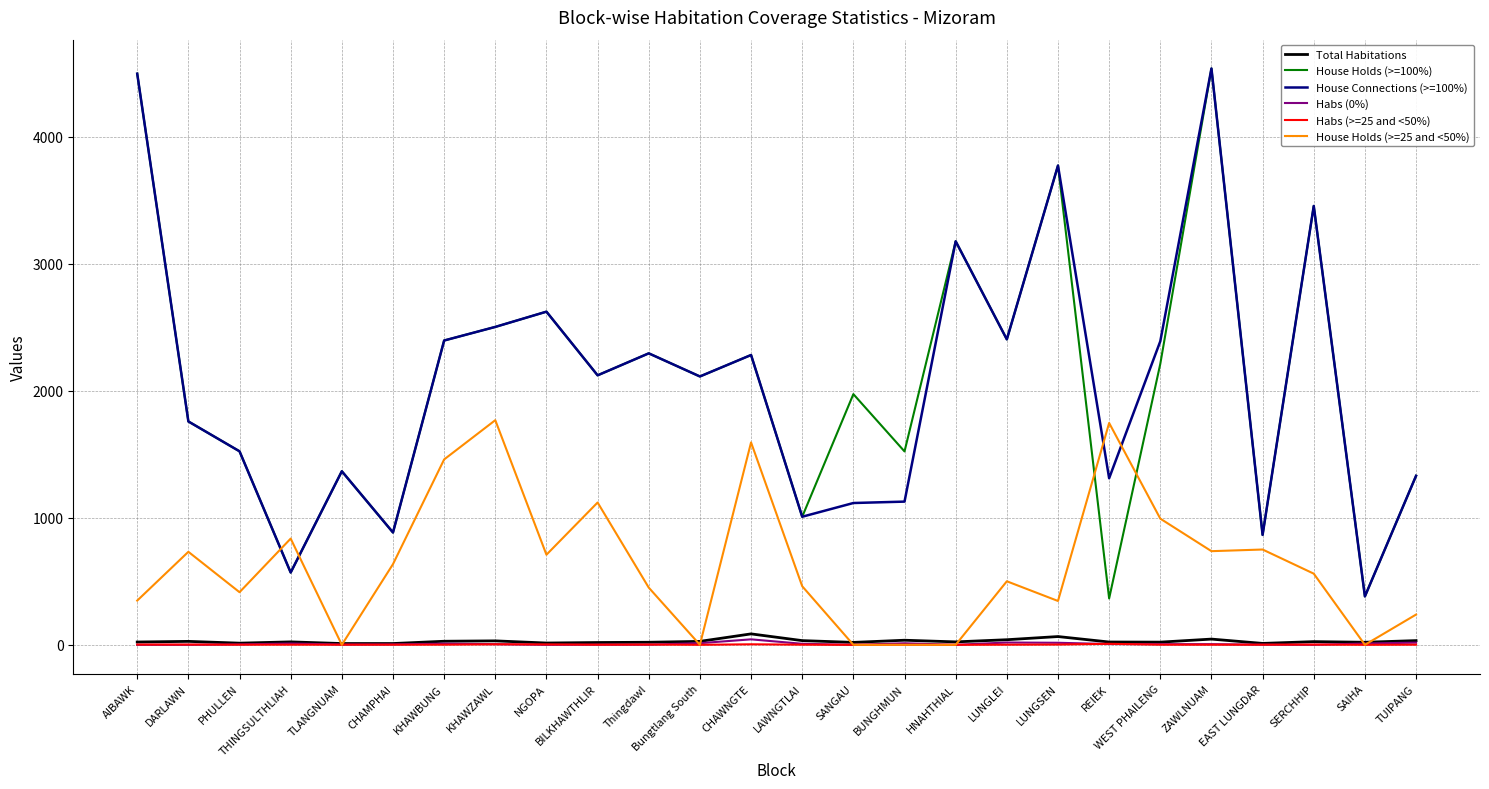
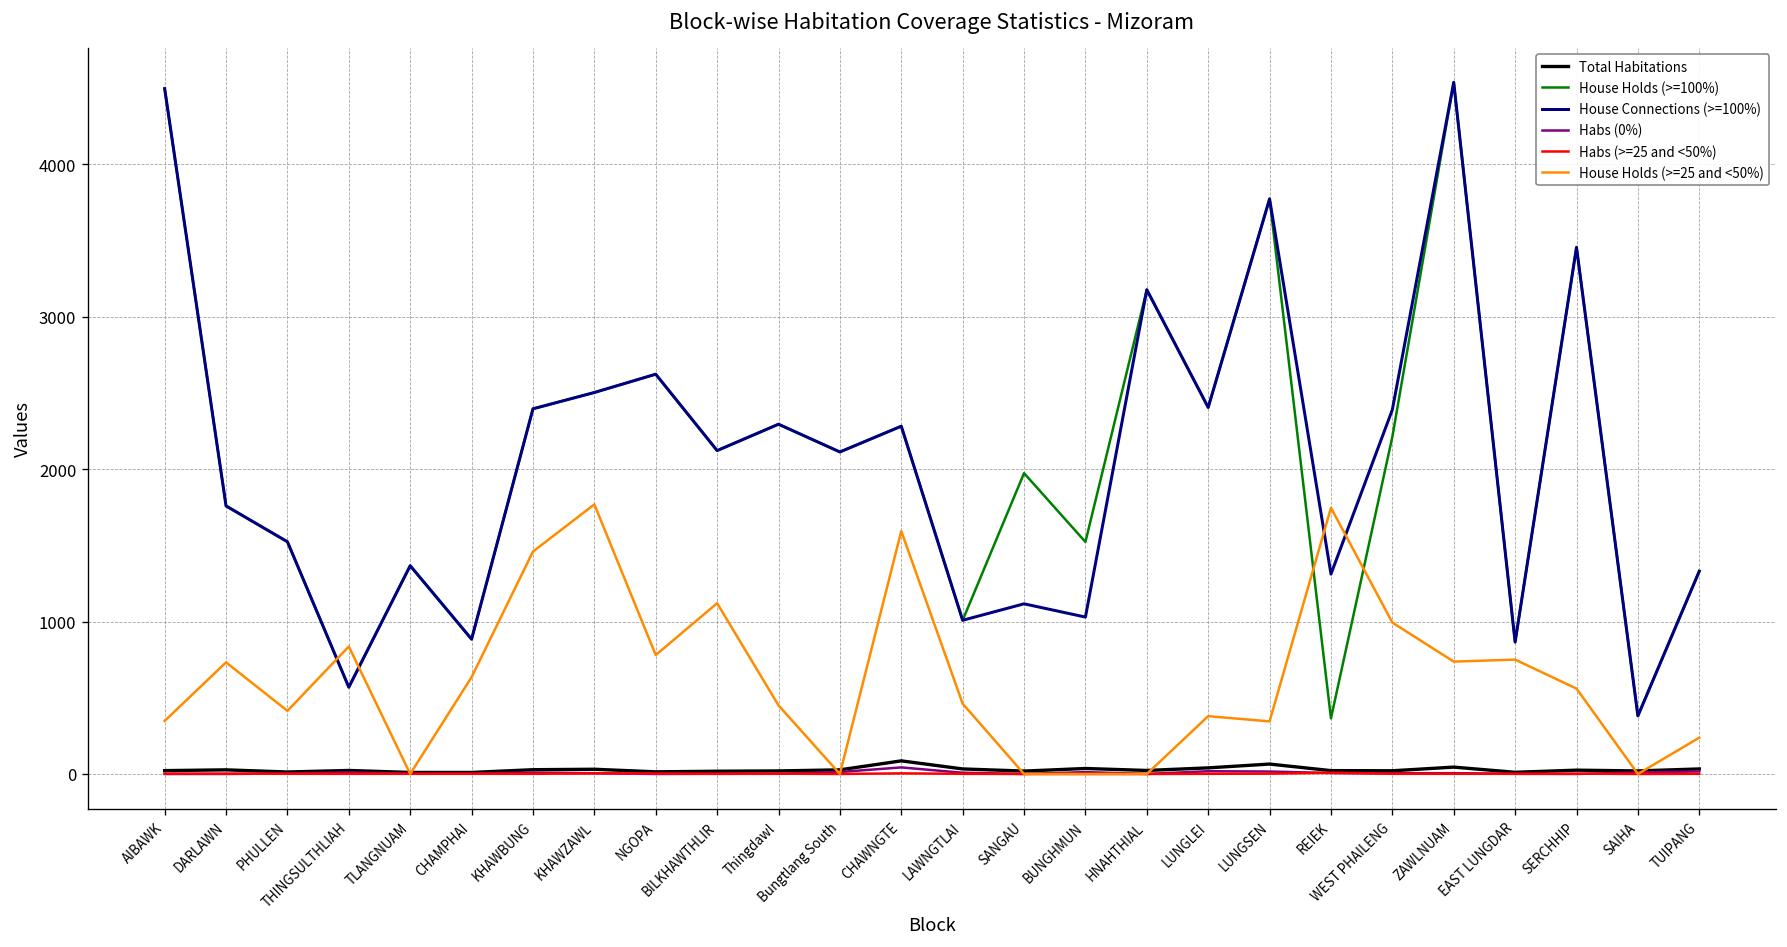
  {
    "Total Habitations": {
      "AIBAWK": 20,
      "DARLAWN": 30,
      "KHAWZAWL": 30,
      "CHAWNGTE": 90,
      "LAWNGTLAI": 30,
      "BUNGHMUN": 40,
      "HNAHTHIAL": 20,
      "LUNGLEI": 40,
      "LUNGSEN": 70,
      "ZAWLNUAM": 50,
      "SERCHHIP": 30
    },
    "House Holds (>=100%)": {
      "SANGAU": 1970,
      "BUNGHMUN": 1520,
      "REIEK": 370,
      "WEST PHAILENG": 2210
    },
    "House Connections (>=100%)": {
      "SANGAU": 1120,
-     "BUNGHMUN": 1130,
+     "BUNGHMUN": 1030,
      "REIEK": 1310,
      "WEST PHAILENG": 2390
    },
    "Habs (0%)": {
      "CHAWNGTE": 40
    },
    "Habs (>=25 and <50%)": {
      "CHAWNGTE": 0
    },
    "House Holds (>=25 and <50%)": {
      "AIBAWK": 350,
      "DARLAWN": 730,
      "PHULLEN": 410,
      "THINGSULTHLIAH": 840,
      "CHAMPHAI": 640,
      "KHAWBUNG": 1460,
      "KHAWZAWL": 1770,
-     "NGOPA": 710,
+     "NGOPA": 780,
      "BILKHAWTHLIR": 1120,
      "Thingdawl": 450,
      "CHAWNGTE": 1590,
      "LAWNGTLAI": 460,
-     "LUNGLEI": 500,
+     "LUNGLEI": 380,
      "LUNGSEN": 350,
      "REIEK": 1750,
      "WEST PHAILENG": 990,
      "ZAWLNUAM": 740,
      "EAST LUNGDAR": 750,
      "SERCHHIP": 560,
      "TUIPANG": 240
    }
  }
